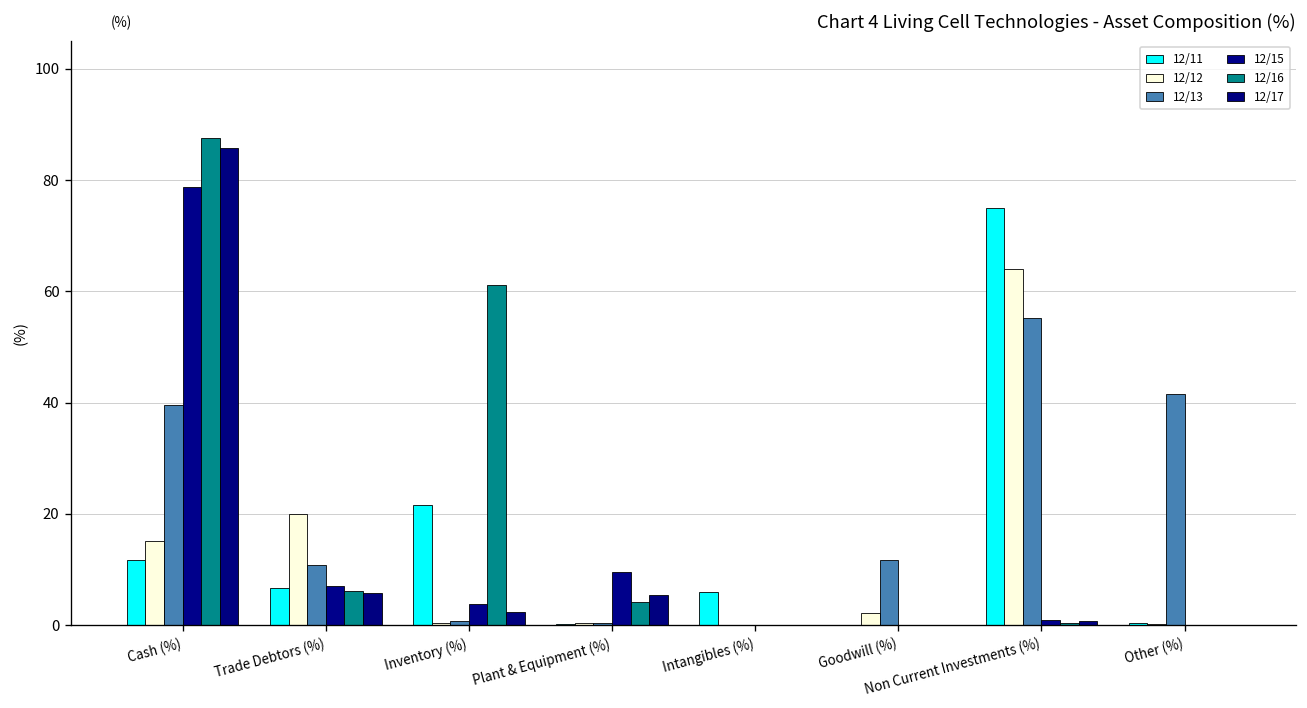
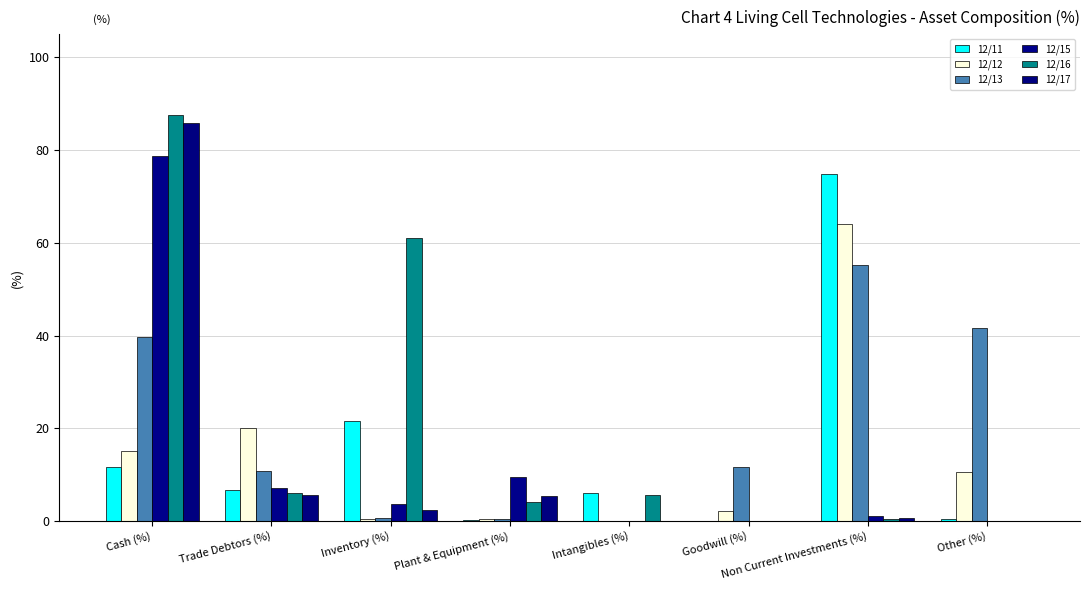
  {
    "12/11": {
      "Cash (%)": 12,
      "Trade Debtors (%)": 7,
      "Inventory (%)": 22,
      "Intangibles (%)": 6,
      "Goodwill (%)": 0,
      "Non Current Investments (%)": 75
    },
    "12/12": {
      "Cash (%)": 15,
      "Trade Debtors (%)": 20,
      "Intangibles (%)": 0,
      "Goodwill (%)": 2,
      "Non Current Investments (%)": 64,
-     "Other (%)": 0
+     "Other (%)": 11
    },
    "12/13": {
      "Cash (%)": 40,
      "Trade Debtors (%)": 11,
      "Inventory (%)": 1,
      "Intangibles (%)": 0,
      "Goodwill (%)": 12,
      "Non Current Investments (%)": 55,
      "Other (%)": 42
    },
    "12/16": {
      "Cash (%)": 88,
      "Trade Debtors (%)": 6,
      "Inventory (%)": 61,
      "Plant & Equipment (%)": 4,
-     "Intangibles (%)": 0,
+     "Intangibles (%)": 6,
      "Goodwill (%)": 0,
      "Other (%)": 0
    }
  }
